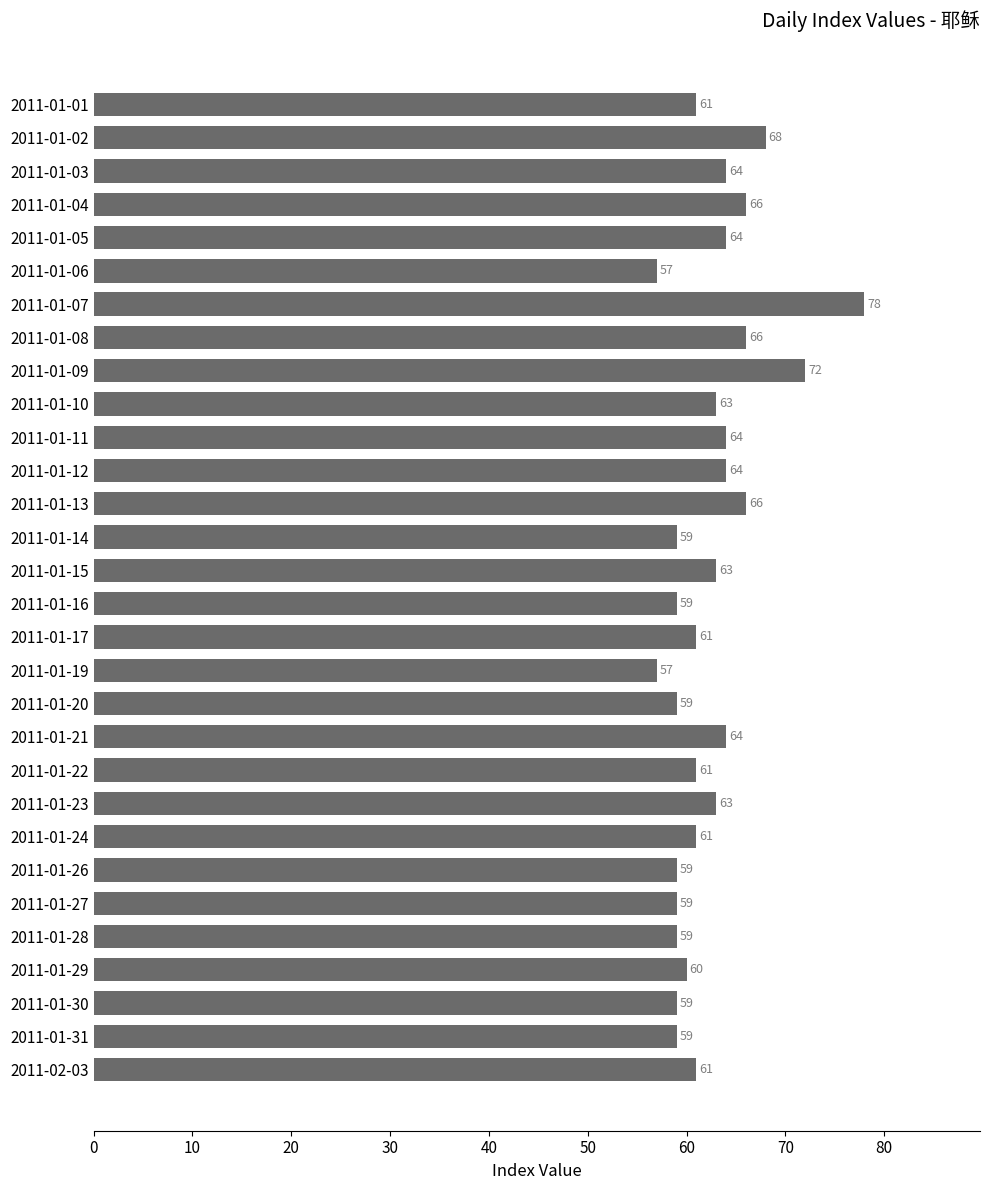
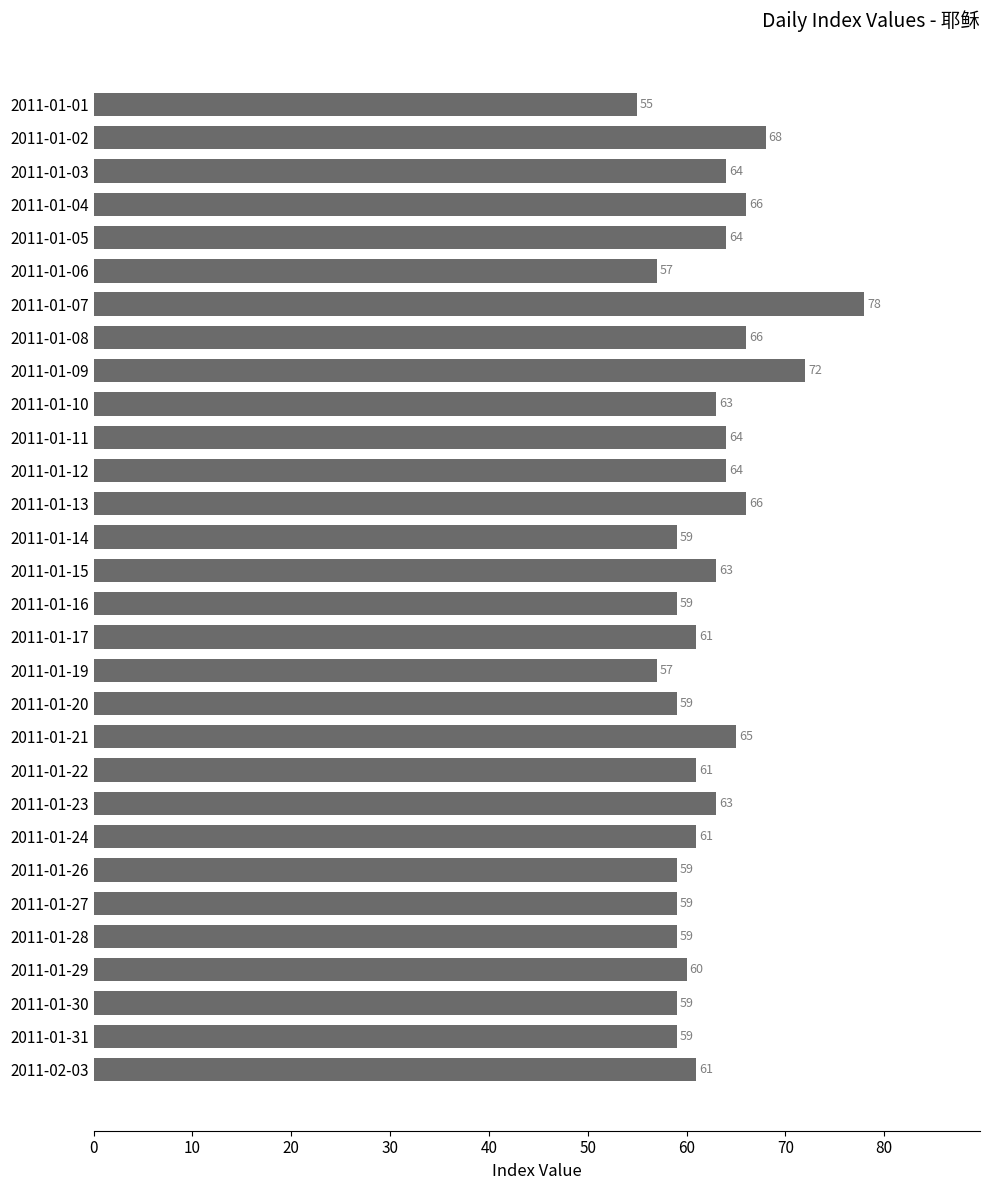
  {
-   "2011-01-01": 61,
+   "2011-01-01": 55,
    "2011-01-02": 68,
    "2011-01-03": 64,
    "2011-01-04": 66,
    "2011-01-05": 64,
    "2011-01-06": 57,
    "2011-01-07": 78,
    "2011-01-08": 66,
    "2011-01-09": 72,
    "2011-01-10": 63,
    "2011-01-11": 64,
    "2011-01-12": 64,
    "2011-01-13": 66,
    "2011-01-14": 59,
    "2011-01-15": 63,
    "2011-01-16": 59,
    "2011-01-17": 61,
    "2011-01-19": 57,
    "2011-01-20": 59,
-   "2011-01-21": 64,
+   "2011-01-21": 65,
    "2011-01-22": 61,
    "2011-01-23": 63,
    "2011-01-24": 61,
    "2011-01-26": 59,
    "2011-01-27": 59,
    "2011-01-28": 59,
    "2011-01-29": 60,
    "2011-01-30": 59,
    "2011-01-31": 59,
    "2011-02-03": 61
  }
